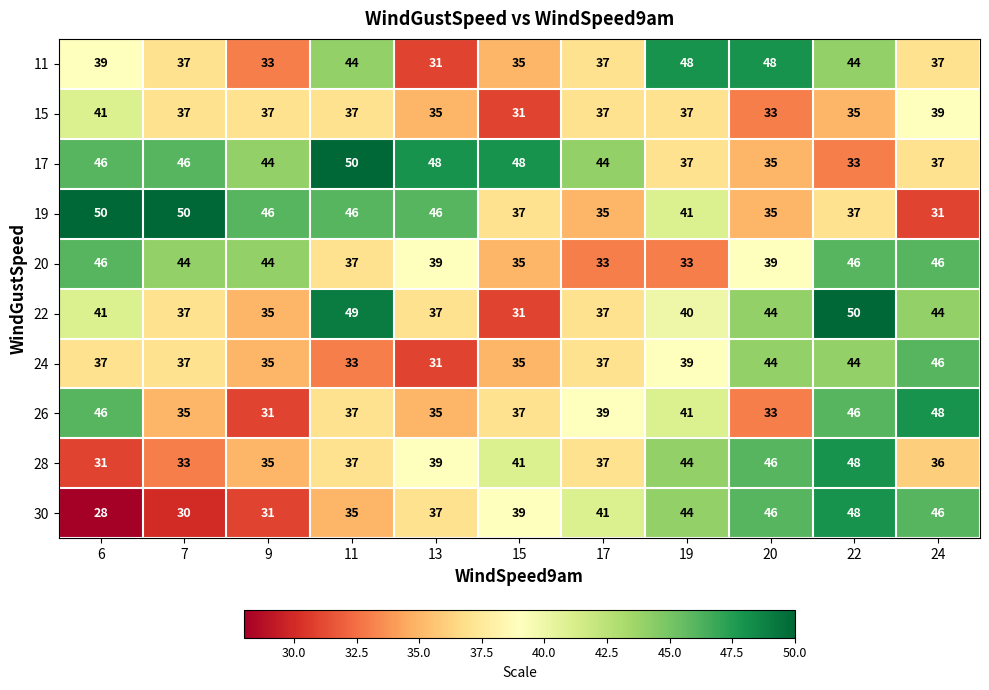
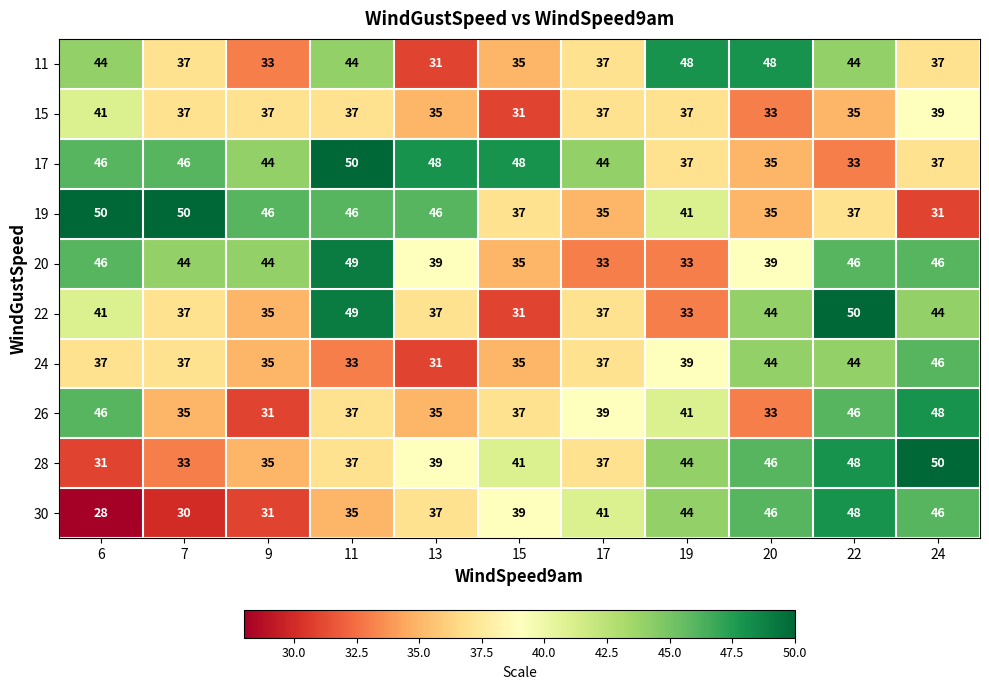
  {
    "11": {
-     "6": 39,
+     "6": 44,
      "7": 37,
      "9": 33,
      "11": 44,
      "13": 31,
      "15": 35,
      "17": 37,
      "19": 48,
      "20": 48,
      "22": 44,
      "24": 37
    },
    "15": {
      "6": 41,
      "7": 37,
      "9": 37,
      "11": 37,
      "13": 35,
      "15": 31,
      "17": 37,
      "19": 37,
      "20": 33,
      "22": 35,
      "24": 39
    },
    "17": {
      "6": 46,
      "7": 46,
      "9": 44,
      "11": 50,
      "13": 48,
      "15": 48,
      "17": 44,
      "19": 37,
      "20": 35,
      "22": 33,
      "24": 37
    },
    "19": {
      "6": 50,
      "7": 50,
      "9": 46,
      "11": 46,
      "13": 46,
      "15": 37,
      "17": 35,
      "19": 41,
      "20": 35,
      "22": 37,
      "24": 31
    },
    "20": {
      "6": 46,
      "7": 44,
      "9": 44,
-     "11": 37,
+     "11": 49,
      "13": 39,
      "15": 35,
      "17": 33,
      "19": 33,
      "20": 39,
      "22": 46,
      "24": 46
    },
    "22": {
      "6": 41,
      "7": 37,
      "9": 35,
      "11": 49,
      "13": 37,
      "15": 31,
      "17": 37,
-     "19": 40,
+     "19": 33,
      "20": 44,
      "22": 50,
      "24": 44
    },
    "24": {
      "6": 37,
      "7": 37,
      "9": 35,
      "11": 33,
      "13": 31,
      "15": 35,
      "17": 37,
      "19": 39,
      "20": 44,
      "22": 44,
      "24": 46
    },
    "26": {
      "6": 46,
      "7": 35,
      "9": 31,
      "11": 37,
      "13": 35,
      "15": 37,
      "17": 39,
      "19": 41,
      "20": 33,
      "22": 46,
      "24": 48
    },
    "28": {
      "6": 31,
      "7": 33,
      "9": 35,
      "11": 37,
      "13": 39,
      "15": 41,
      "17": 37,
      "19": 44,
      "20": 46,
      "22": 48,
-     "24": 36
+     "24": 50
    },
    "30": {
      "6": 28,
      "7": 30,
      "9": 31,
      "11": 35,
      "13": 37,
      "15": 39,
      "17": 41,
      "19": 44,
      "20": 46,
      "22": 48,
      "24": 46
    }
  }
